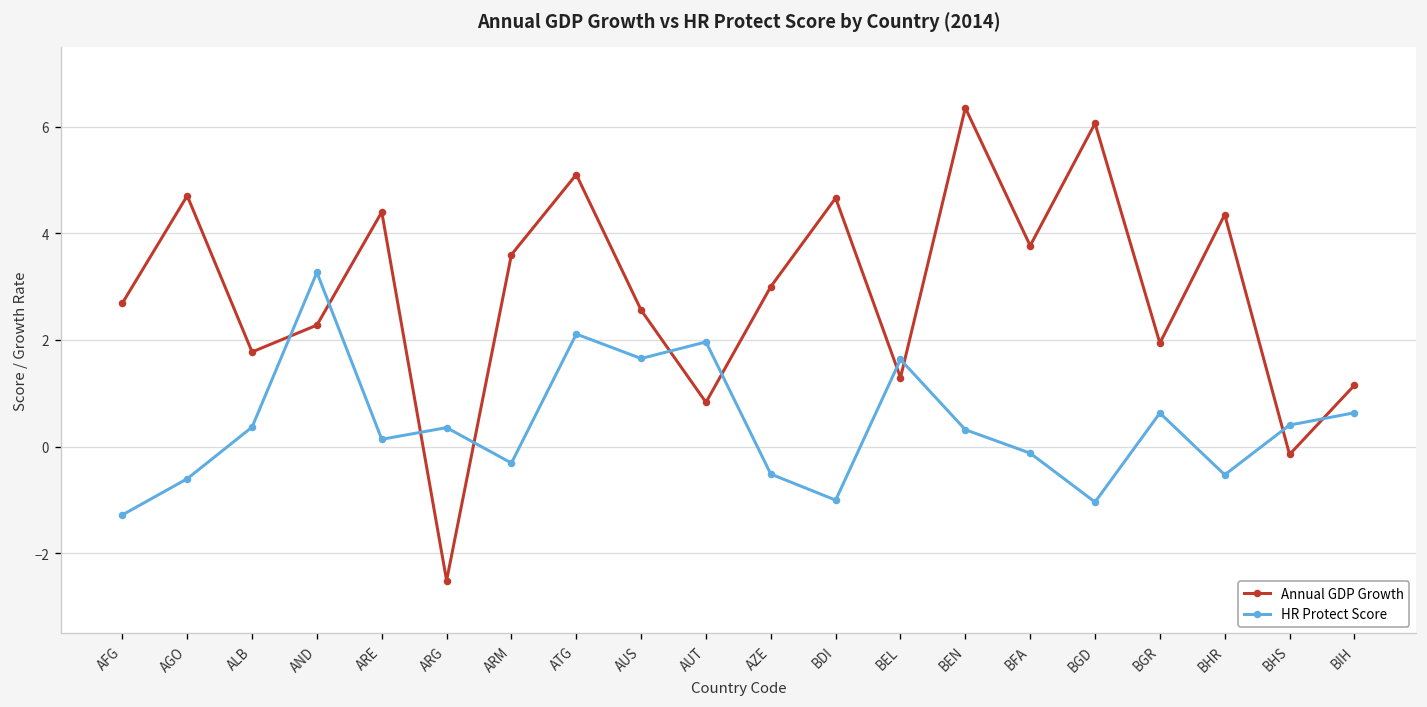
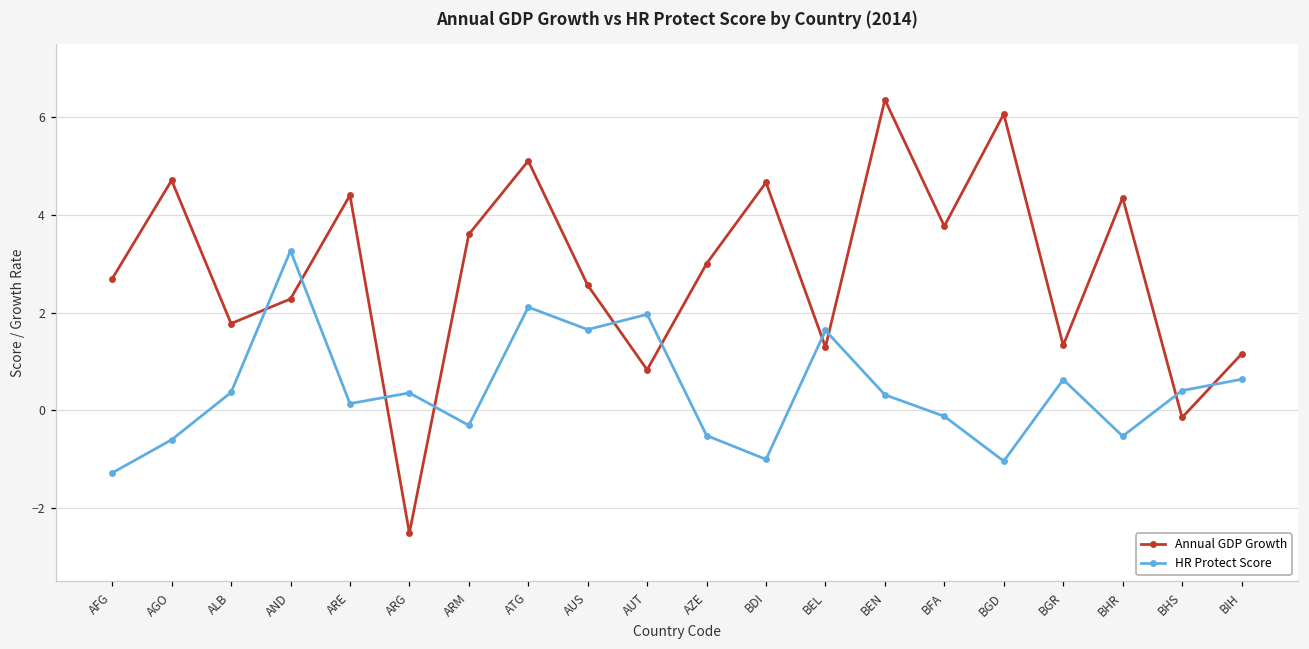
  {
    "Annual GDP Growth": {
      "AFG": 2.7,
      "AGO": 4.7,
      "ALB": 1.8,
      "AND": 2.3,
      "ARE": 4.4,
      "ARG": -2.5,
      "ARM": 3.6,
      "ATG": 5.1,
      "AUS": 2.6,
      "AUT": 0.8,
      "AZE": 3.0,
      "BDI": 4.7,
      "BEL": 1.3,
      "BEN": 6.4,
      "BFA": 3.8,
      "BGD": 6.1,
-     "BGR": 1.9,
+     "BGR": 1.3,
      "BHR": 4.3,
      "BHS": -0.1,
      "BIH": 1.1
    },
    "HR Protect Score": {
      "AFG": -1.3,
      "AGO": -0.6,
      "ALB": 0.4,
      "AND": 3.3,
      "ARE": 0.1,
      "ARG": 0.4,
      "ARM": -0.3,
      "ATG": 2.1,
      "AUS": 1.7,
      "AUT": 2.0,
      "AZE": -0.5,
      "BDI": -1.0,
      "BEL": 1.6,
      "BEN": 0.3,
      "BFA": -0.1,
      "BGD": -1.0,
      "BGR": 0.6,
      "BHR": -0.5,
      "BHS": 0.4,
      "BIH": 0.6
    }
  }
